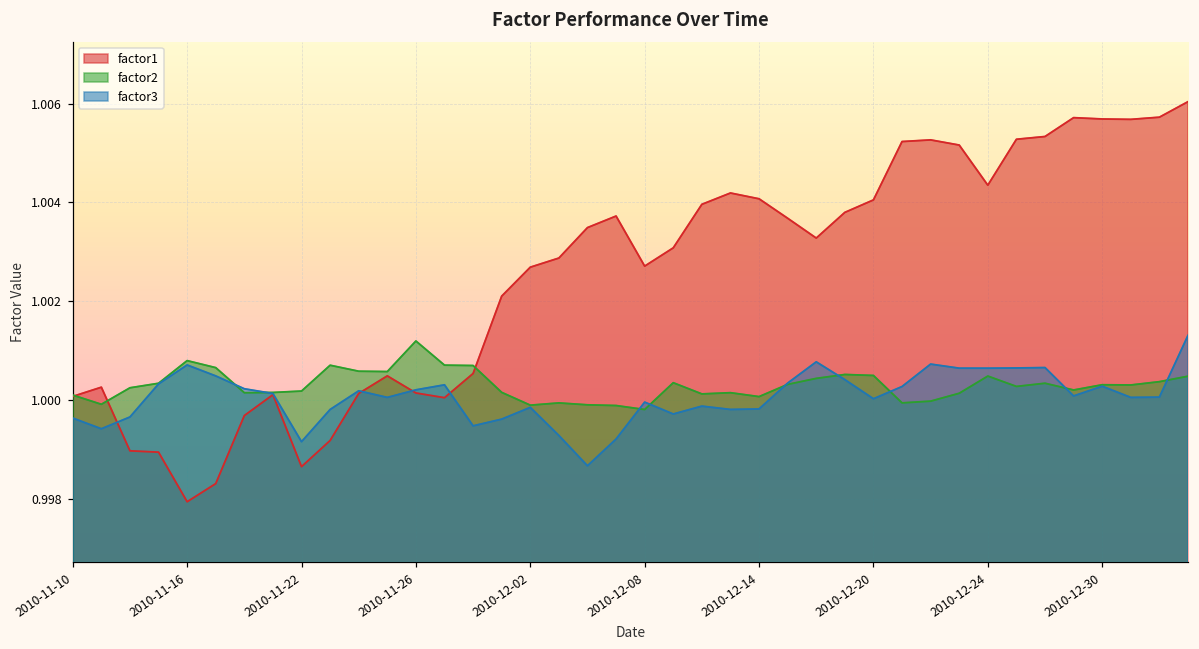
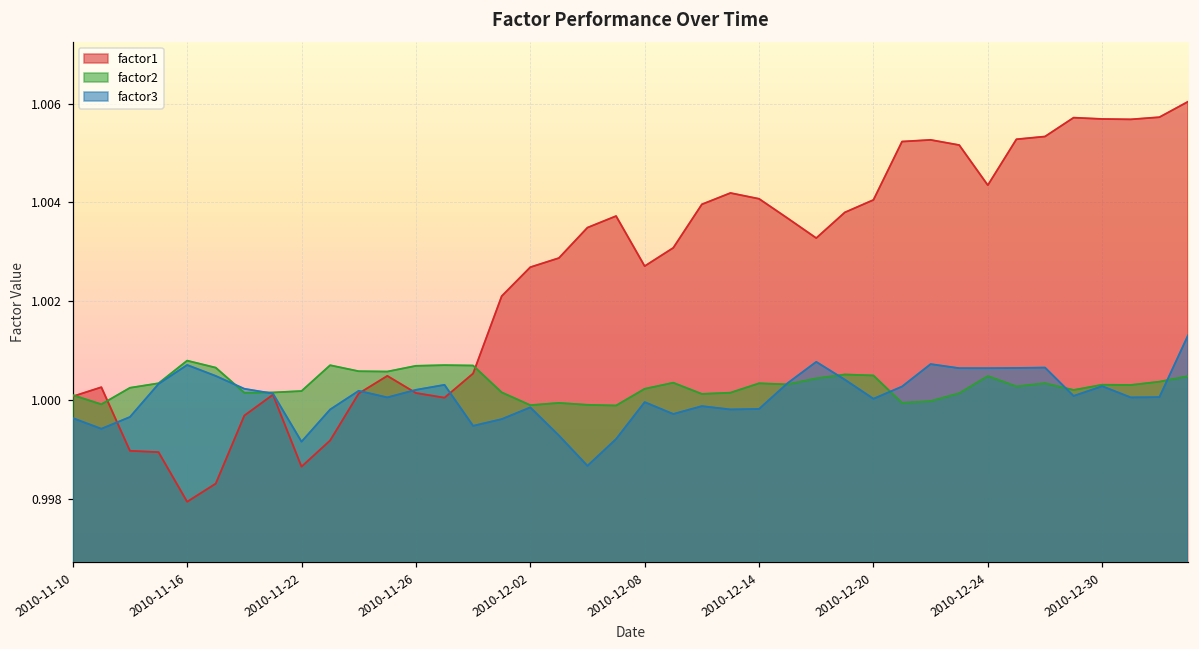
  {
    "factor1": {
      "2010-11-16": 0.9979,
      "2010-11-22": 0.9987,
      "2010-11-26": 1.0001,
      "2010-12-02": 1.0027,
      "2010-12-08": 1.0027,
      "2010-12-14": 1.0041,
      "2010-12-20": 1.0041,
      "2010-12-24": 1.0043,
      "2010-12-30": 1.0057
    },
    "factor2": {
      "2010-11-16": 1.0008,
      "2010-11-22": 1.0002,
-     "2010-11-26": 1.0012,
-     "2010-12-08": 0.9998,
-     "2010-12-14": 1.0001,
+     "2010-11-26": 1.0007,
+     "2010-12-08": 1.0002,
+     "2010-12-14": 1.0003,
      "2010-12-20": 1.0005,
      "2010-12-24": 1.0005
    },
    "factor3": {
      "2010-11-10": 0.9996,
      "2010-11-16": 1.0007,
      "2010-11-22": 0.9992,
      "2010-11-26": 1.0002,
      "2010-12-08": 1.0000,
      "2010-12-14": 0.9998,
      "2010-12-20": 1.0000,
      "2010-12-24": 1.0006
    }
  }
